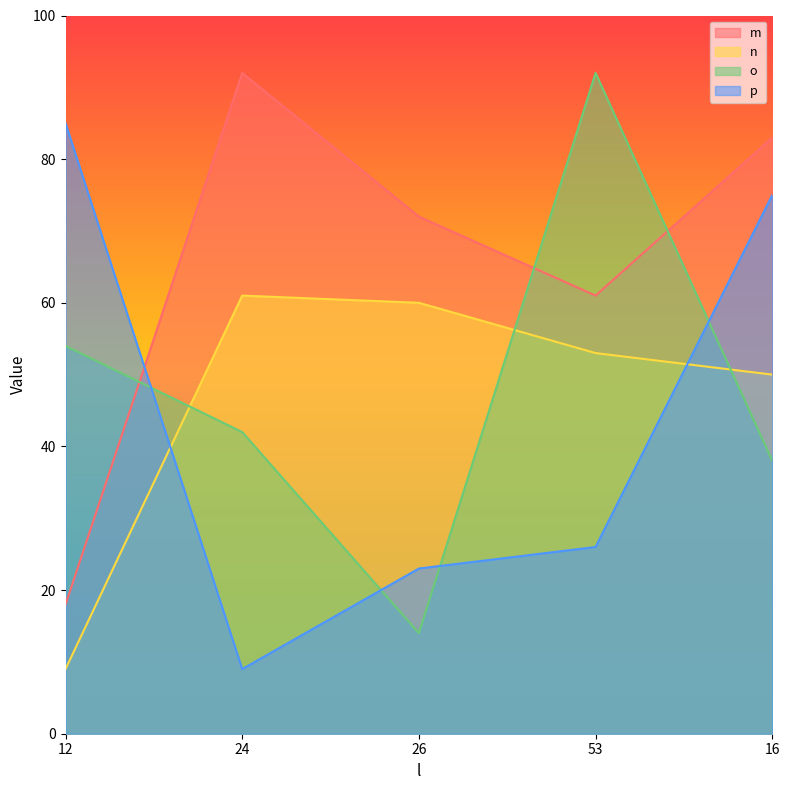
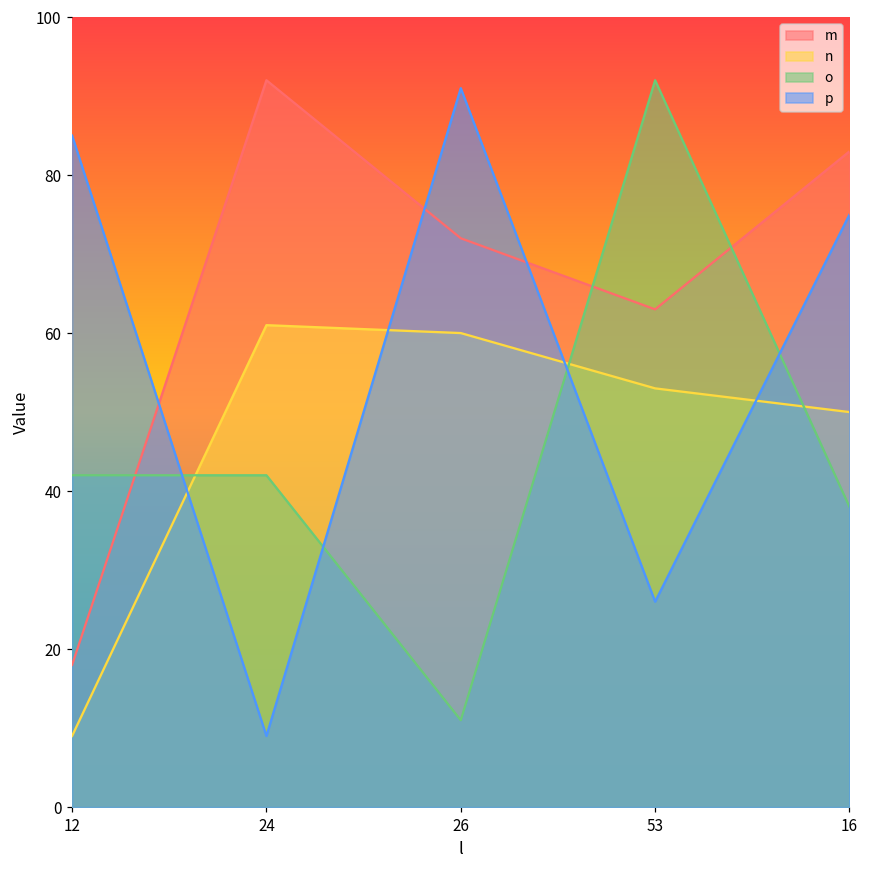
  {
    "m": {
      "12": 18,
      "24": 92,
      "26": 72,
-     "53": 61,
+     "53": 63,
      "16": 83
    },
    "n": {
      "12": 9,
      "24": 61,
      "26": 60,
      "53": 53,
      "16": 50
    },
    "o": {
-     "12": 54,
+     "12": 42,
      "24": 42,
-     "26": 14,
+     "26": 11,
      "53": 92,
      "16": 38
    },
    "p": {
      "12": 85,
      "24": 9,
-     "26": 23,
+     "26": 91,
      "53": 26,
      "16": 75
    }
  }
